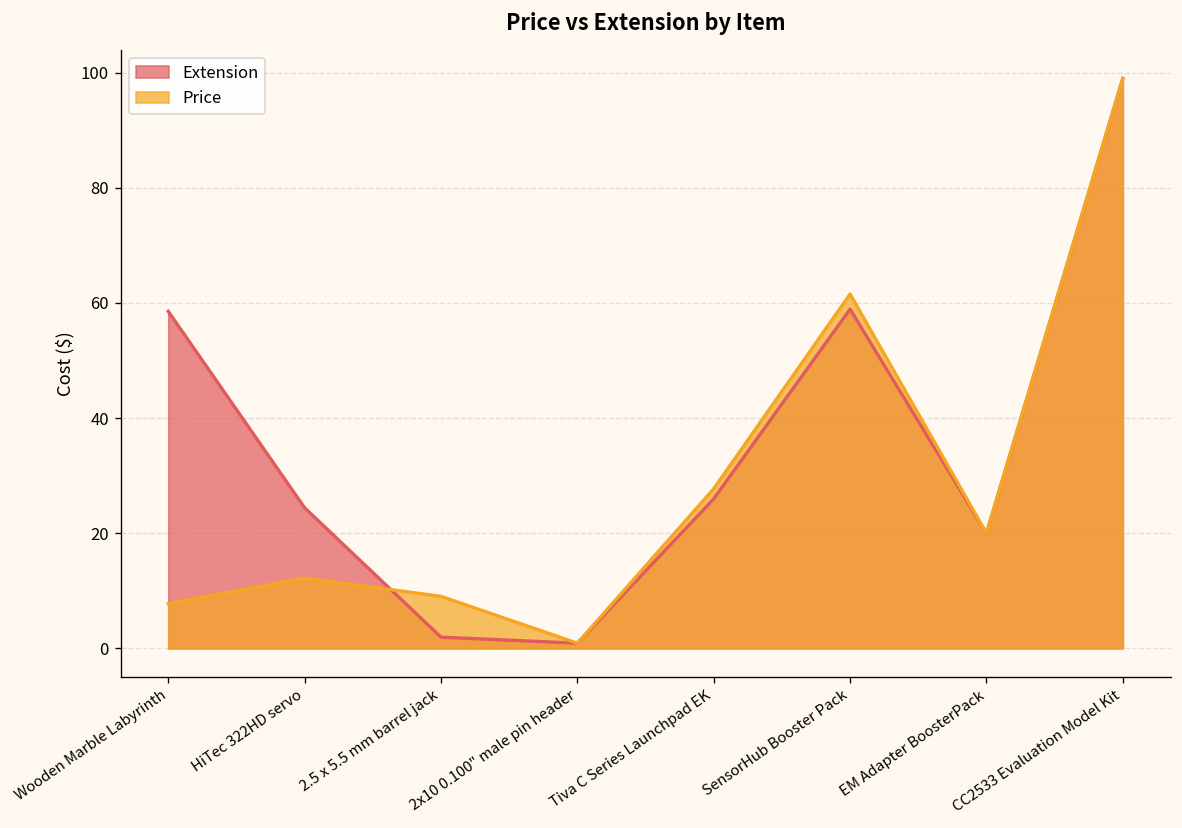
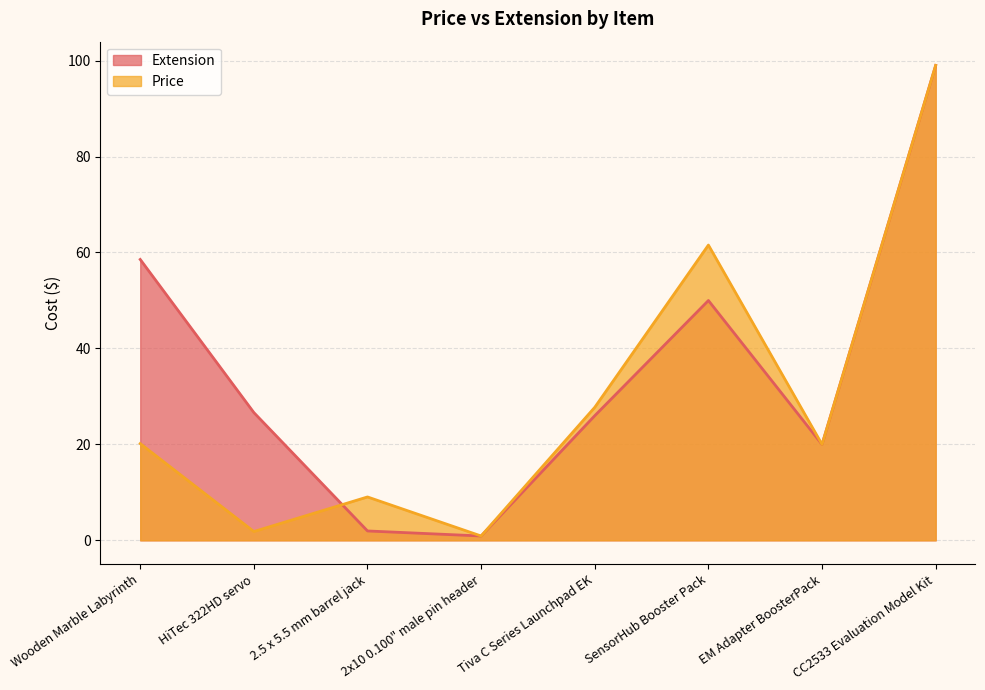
  {
    "Extension": {
      "Wooden Marble Labyrinth": 59,
-     "HiTec 322HD servo": 24,
+     "HiTec 322HD servo": 27,
      "2.5 x 5.5 mm barrel jack": 2,
      "Tiva C Series Launchpad EK": 26,
-     "SensorHub Booster Pack": 59
+     "SensorHub Booster Pack": 50
    },
    "Price": {
-     "Wooden Marble Labyrinth": 8,
-     "HiTec 322HD servo": 12,
+     "Wooden Marble Labyrinth": 20,
+     "HiTec 322HD servo": 2,
      "2.5 x 5.5 mm barrel jack": 9,
      "Tiva C Series Launchpad EK": 28,
      "SensorHub Booster Pack": 62
    }
  }
